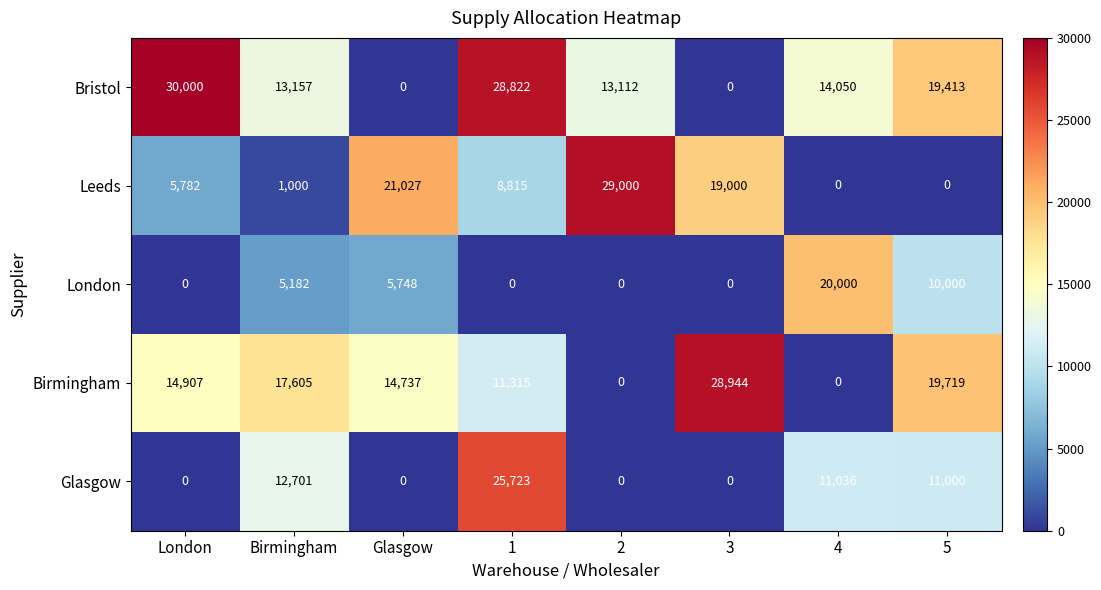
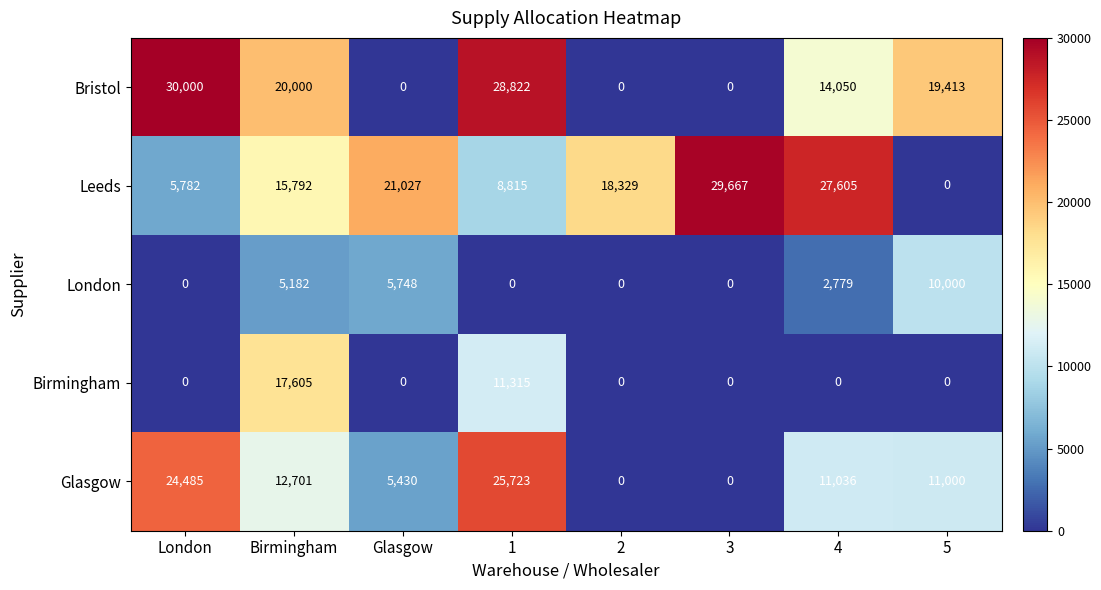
  {
    "Bristol": {
      "London": "30,000",
-     "Birmingham": "13,157",
+     "Birmingham": "20,000",
      "Glasgow": "0",
      "1": "28,822",
-     "2": "13,112",
+     "2": "0",
      "3": "0",
      "4": "14,050",
      "5": "19,413"
    },
    "Leeds": {
      "London": "5,782",
-     "Birmingham": "1,000",
+     "Birmingham": "15,792",
      "Glasgow": "21,027",
      "1": "8,815",
-     "2": "29,000",
-     "3": "19,000",
-     "4": "0",
+     "2": "18,329",
+     "3": "29,667",
+     "4": "27,605",
      "5": "0"
    },
    "London": {
      "London": "0",
      "Birmingham": "5,182",
      "Glasgow": "5,748",
      "1": "0",
      "2": "0",
      "3": "0",
-     "4": "20,000",
+     "4": "2,779",
      "5": "10,000"
    },
    "Birmingham": {
-     "London": "14,907",
+     "London": "0",
      "Birmingham": "17,605",
-     "Glasgow": "14,737",
+     "Glasgow": "0",
      "2": "0",
-     "3": "28,944",
+     "3": "0",
      "4": "0",
-     "5": "19,719"
+     "5": "0"
    },
    "Glasgow": {
-     "London": "0",
+     "London": "24,485",
      "Birmingham": "12,701",
-     "Glasgow": "0",
+     "Glasgow": "5,430",
      "1": "25,723",
      "2": "0",
      "3": "0",
      "4": "11,036",
      "5": "11,000"
    }
  }
